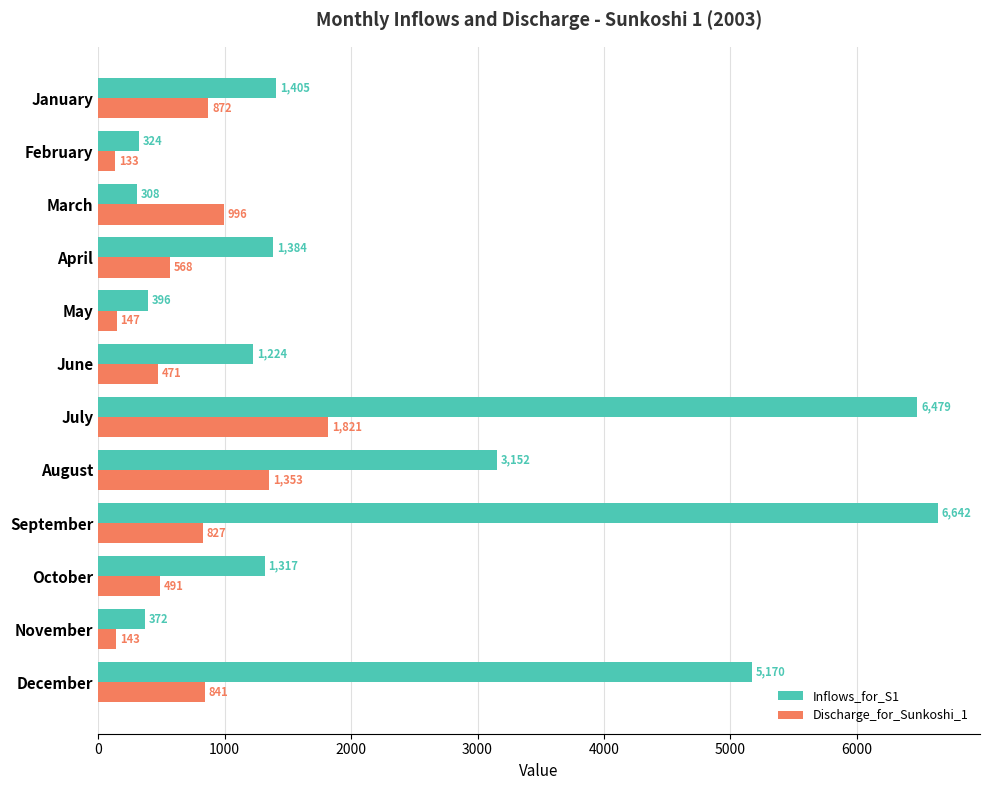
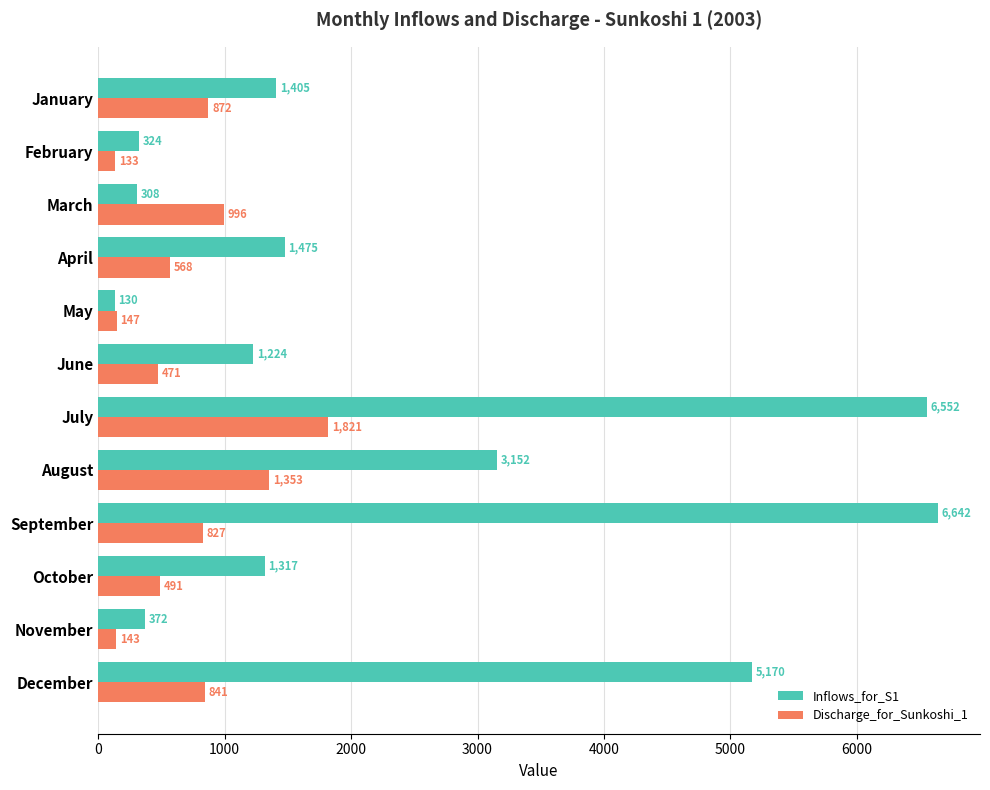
  {
    "Inflows_for_S1": {
      "January": "1,405",
      "February": "324",
      "March": "308",
-     "April": "1,384",
-     "May": "396",
+     "April": "1,475",
+     "May": "130",
      "June": "1,224",
-     "July": "6,479",
+     "July": "6,552",
      "August": "3,152",
      "September": "6,642",
      "October": "1,317",
      "November": "372",
      "December": "5,170"
    },
    "Discharge_for_Sunkoshi_1": {
      "January": "872",
      "February": "133",
      "March": "996",
      "April": "568",
      "May": "147",
      "June": "471",
      "July": "1,821",
      "August": "1,353",
      "September": "827",
      "October": "491",
      "November": "143",
      "December": "841"
    }
  }
